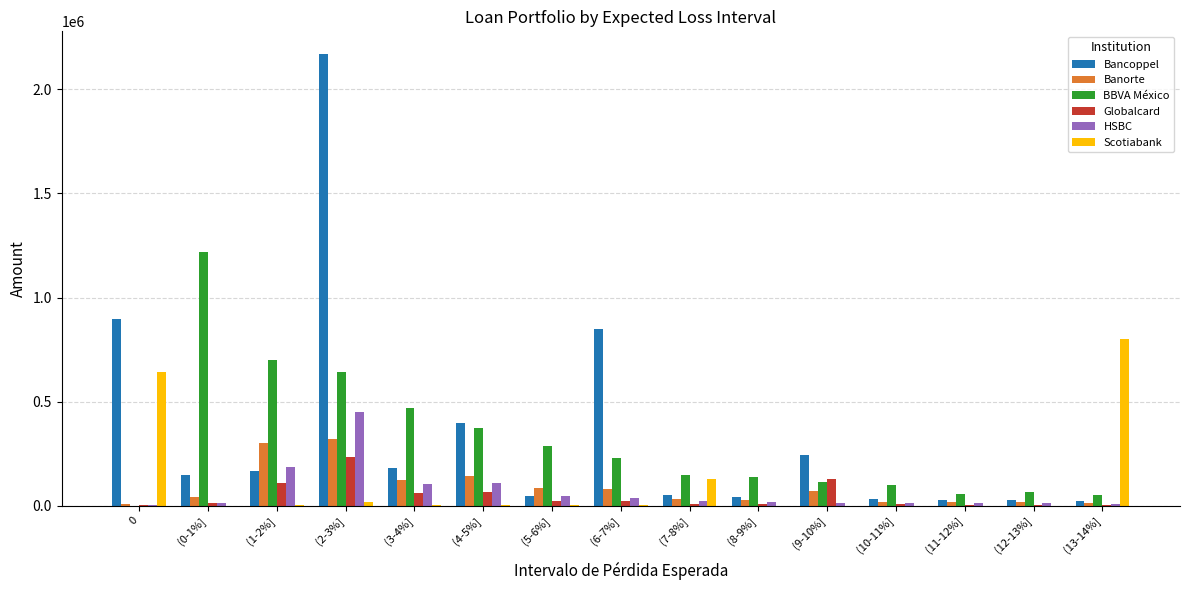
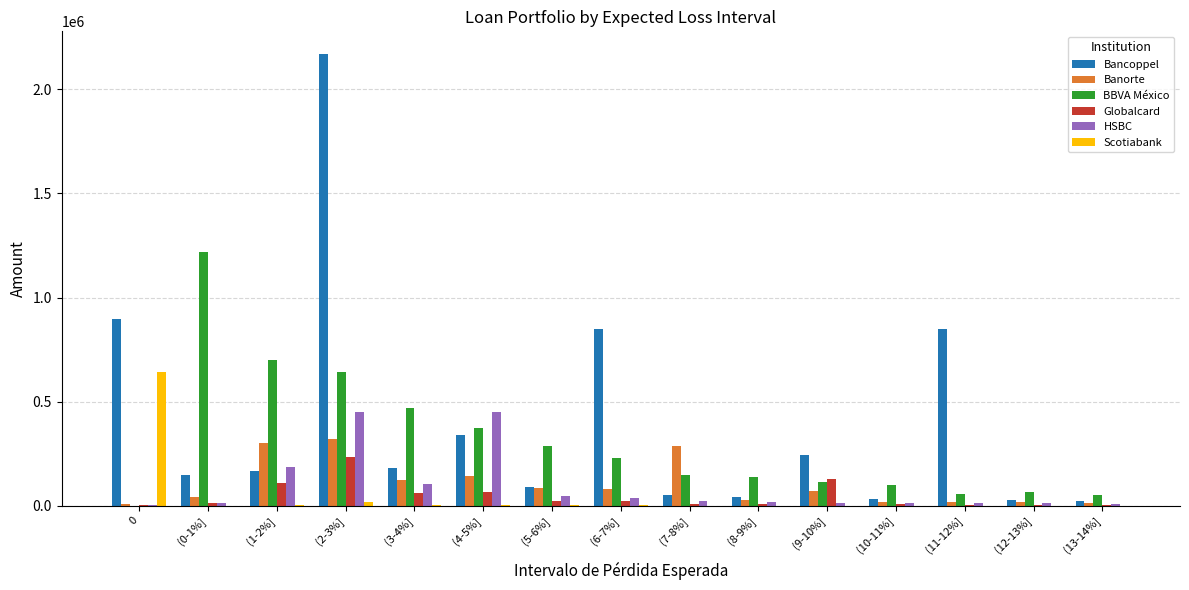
  {
    "Bancoppel": {
      "0": 900000,
      "(0-1%]": 150000,
      "(1-2%]": 170000,
      "(2-3%]": 2170000,
      "(3-4%]": 180000,
-     "(4-5%]": 400000,
-     "(5-6%]": 50000,
+     "(4-5%]": 340000,
+     "(5-6%]": 90000,
      "(6-7%]": 850000,
      "(7-8%]": 50000,
      "(8-9%]": 40000,
      "(9-10%]": 250000,
      "(10-11%]": 30000,
-     "(11-12%]": 30000,
+     "(11-12%]": 850000,
      "(12-13%]": 30000,
      "(13-14%]": 20000
    },
    "Banorte": {
      "(0-1%]": 40000,
      "(1-2%]": 300000,
      "(2-3%]": 320000,
      "(3-4%]": 130000,
      "(4-5%]": 140000,
      "(5-6%]": 90000,
      "(6-7%]": 80000,
-     "(7-8%]": 30000,
+     "(7-8%]": 290000,
      "(8-9%]": 30000,
      "(9-10%]": 70000,
      "(10-11%]": 20000,
      "(11-12%]": 20000,
      "(12-13%]": 20000,
      "(13-14%]": 10000
    },
    "BBVA México": {
      "(0-1%]": 1220000,
      "(1-2%]": 700000,
      "(2-3%]": 640000,
      "(3-4%]": 470000,
      "(4-5%]": 370000,
      "(5-6%]": 290000,
      "(6-7%]": 230000,
      "(7-8%]": 150000,
      "(8-9%]": 140000,
      "(9-10%]": 110000,
      "(10-11%]": 100000,
      "(11-12%]": 60000,
      "(12-13%]": 70000,
      "(13-14%]": 50000
    },
    "Globalcard": {
      "(0-1%]": 10000,
      "(1-2%]": 110000,
      "(2-3%]": 230000,
      "(3-4%]": 60000,
      "(4-5%]": 60000,
      "(5-6%]": 20000,
      "(6-7%]": 20000,
      "(9-10%]": 130000
    },
    "HSBC": {
      "(0-1%]": 10000,
      "(1-2%]": 190000,
      "(2-3%]": 450000,
      "(3-4%]": 110000,
-     "(4-5%]": 110000,
+     "(4-5%]": 450000,
      "(5-6%]": 50000,
      "(6-7%]": 40000,
      "(7-8%]": 20000,
      "(8-9%]": 20000,
      "(9-10%]": 20000,
      "(10-11%]": 10000
    },
    "Scotiabank": {
      "0": 640000,
      "(2-3%]": 20000,
-     "(7-8%]": 130000,
-     "(13-14%]": 800000
+     "(7-8%]": 0,
+     "(13-14%]": 0
    }
  }
